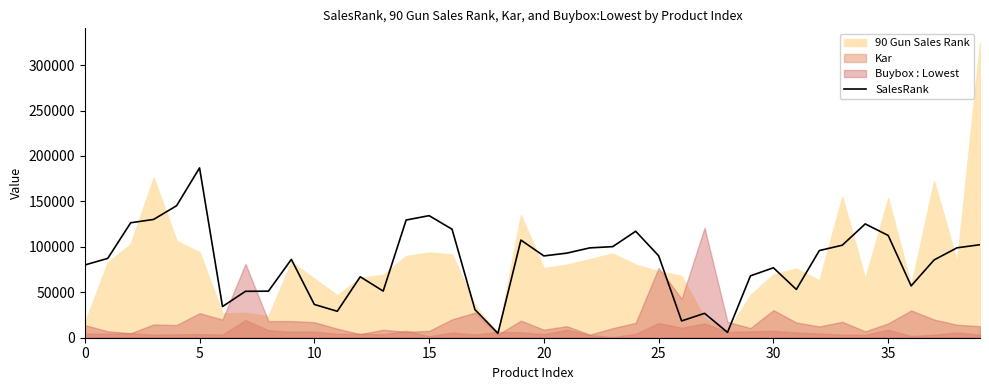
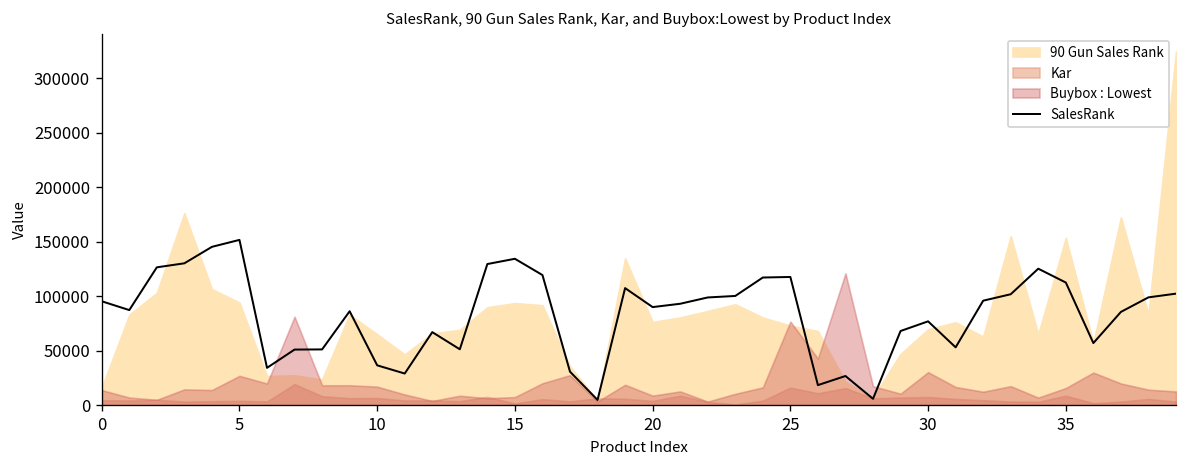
  {
    "SalesRank": {
-     "0": 80000,
-     "5": 190000,
+     "0": 100000,
+     "5": 150000,
      "10": 40000,
      "15": 130000,
      "20": 90000,
-     "25": 90000,
+     "25": 120000,
      "30": 80000,
      "35": 110000
    }
  }
